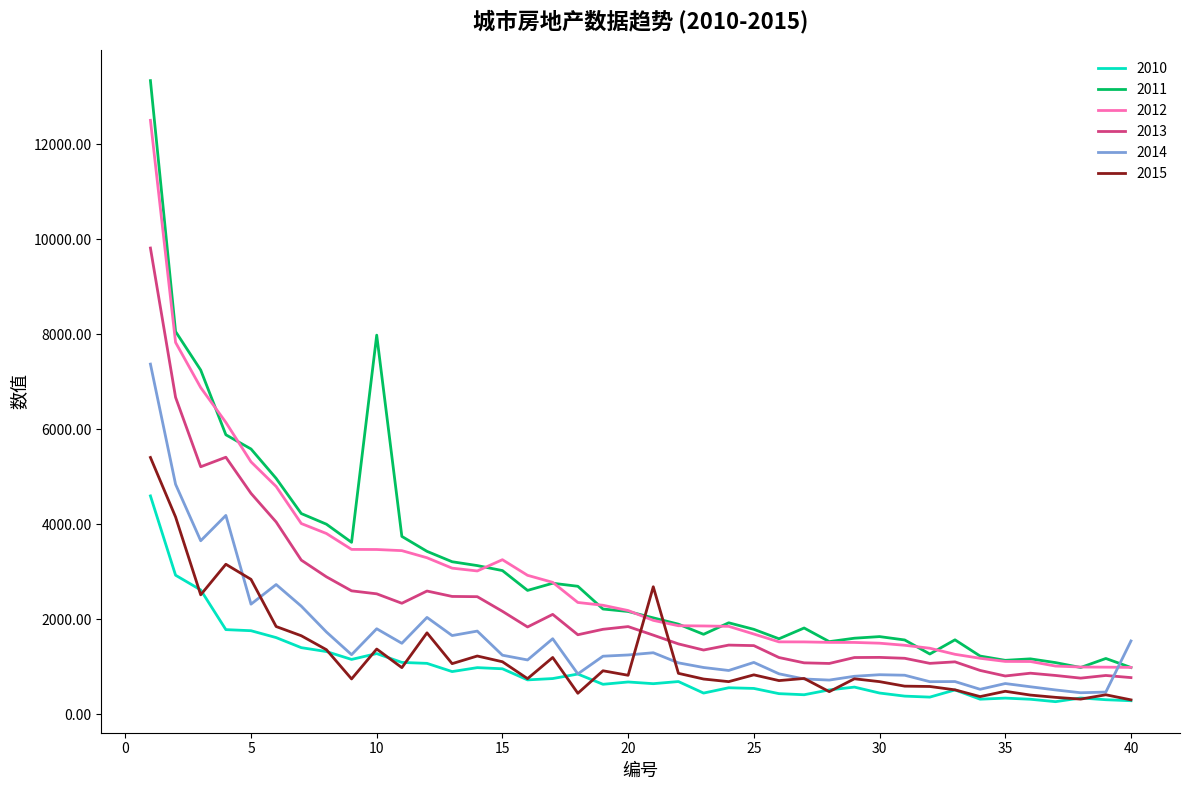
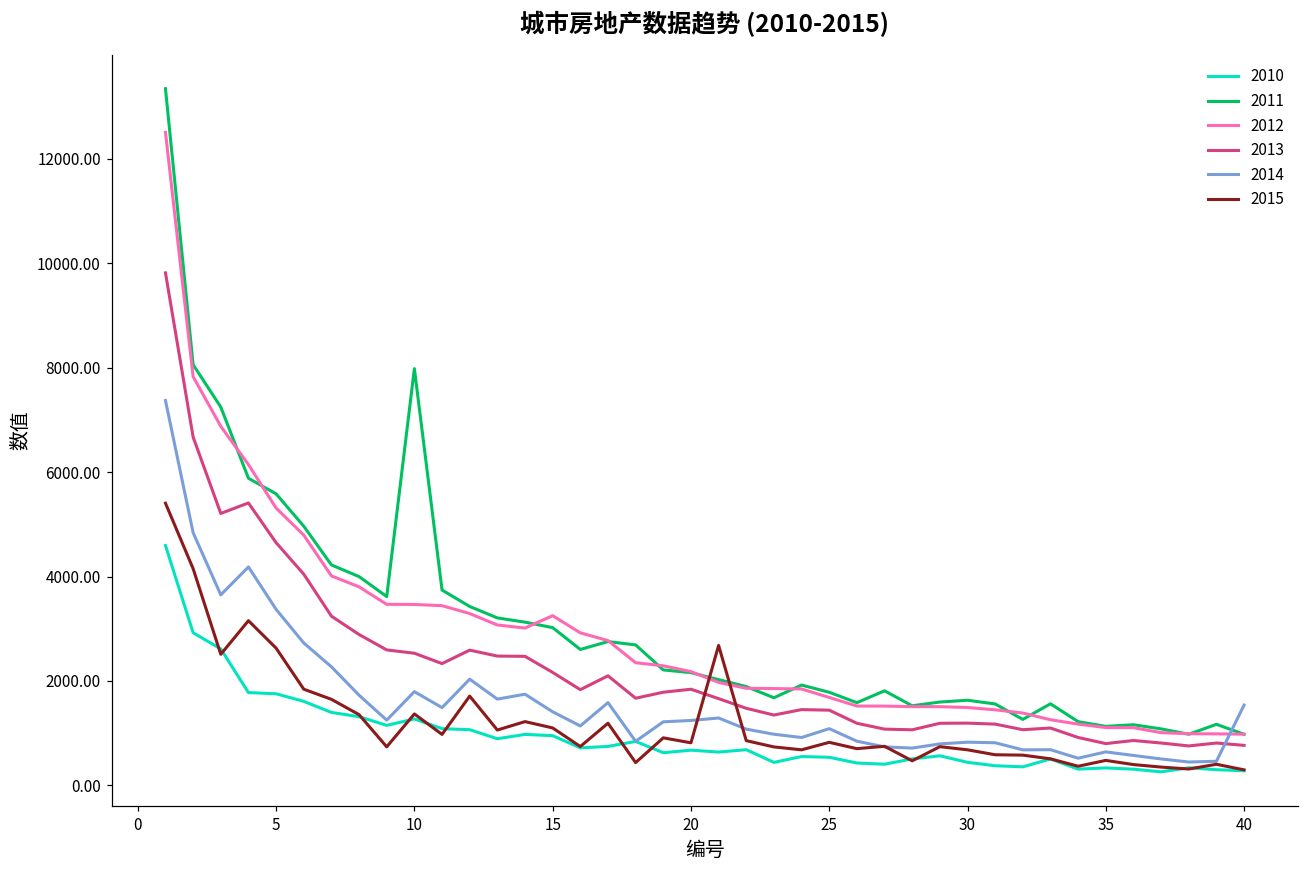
  {
    "2010": {
      "5": 1800,
      "10": 1300,
      "15": 1000,
      "20": 700,
      "25": 500,
      "30": 400,
      "35": 300
    },
    "2011": {
      "5": 5600,
      "10": 8000,
      "15": 3000,
      "25": 1800,
      "30": 1600
    },
    "2012": {
      "5": 5300,
      "10": 3500,
      "15": 3300,
      "25": 1700,
      "30": 1500
    },
    "2013": {
      "5": 4600,
      "10": 2500,
      "15": 2200,
      "20": 1800,
      "25": 1400,
      "30": 1200,
      "35": 800,
      "40": 800
    },
    "2014": {
-     "5": 2300,
+     "5": 3400,
      "10": 1800,
-     "15": 1200,
+     "15": 1400,
      "20": 1200,
      "25": 1100,
      "30": 800,
      "35": 600,
      "40": 1500
    },
    "2015": {
-     "5": 2800,
+     "5": 2600,
      "10": 1400,
      "15": 1100,
      "20": 800,
      "25": 800,
      "30": 700,
      "35": 500
    }
  }
